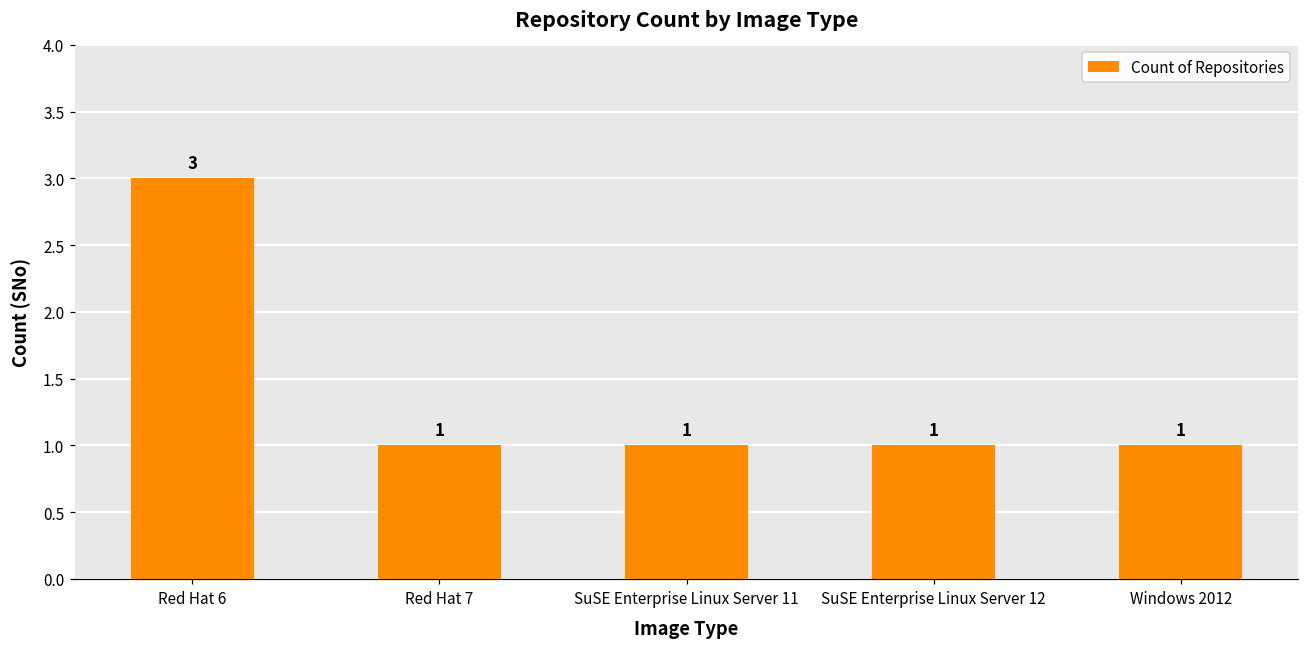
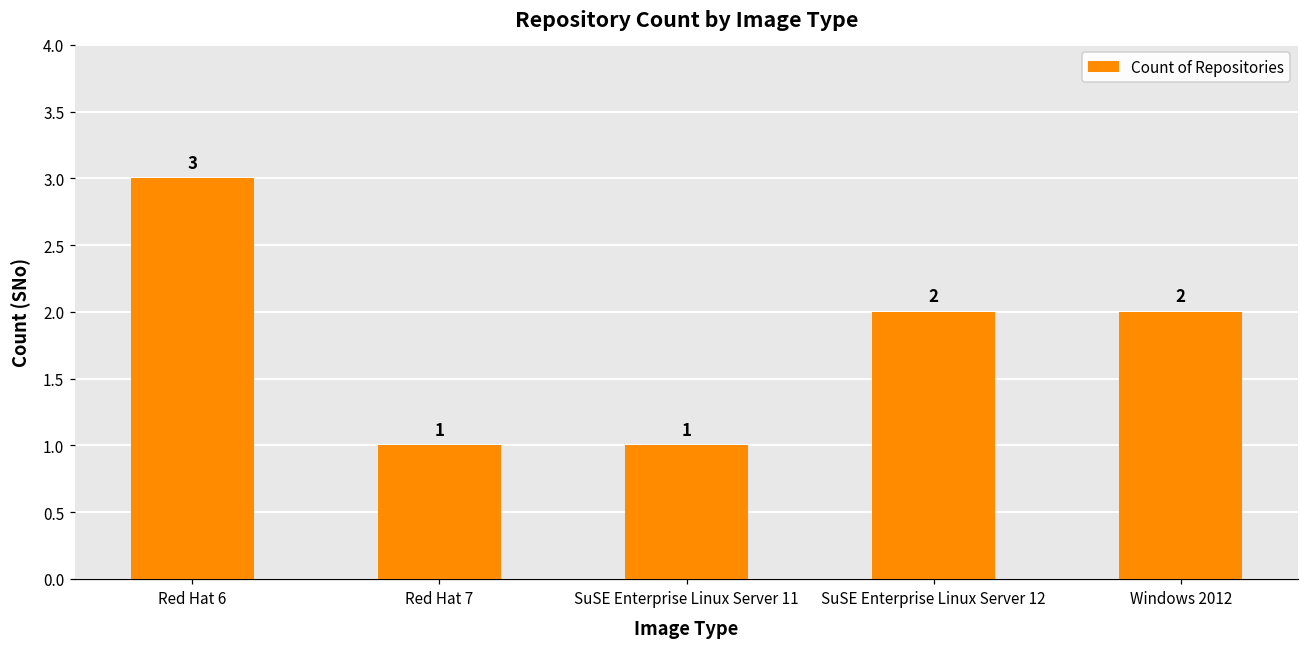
  {
    "Red Hat 6": 3,
    "Red Hat 7": 1,
    "SuSE Enterprise Linux Server 11": 1,
-   "SuSE Enterprise Linux Server 12": 1,
-   "Windows 2012": 1
+   "SuSE Enterprise Linux Server 12": 2,
+   "Windows 2012": 2
  }
